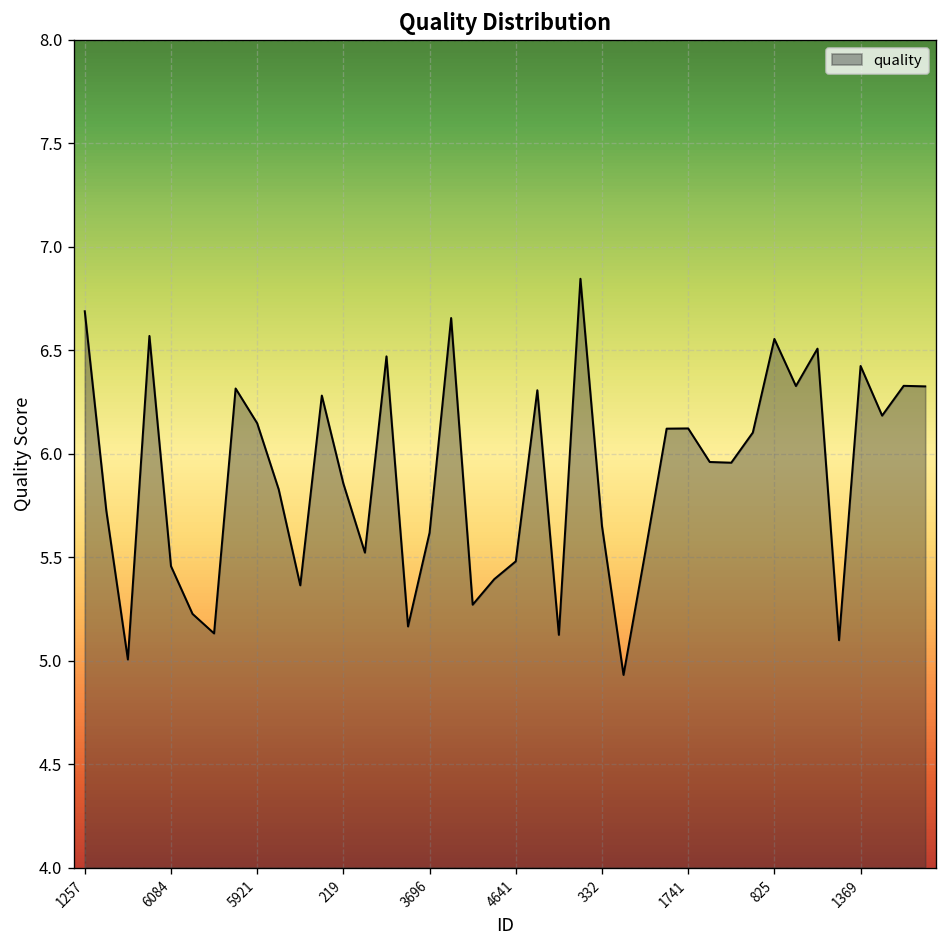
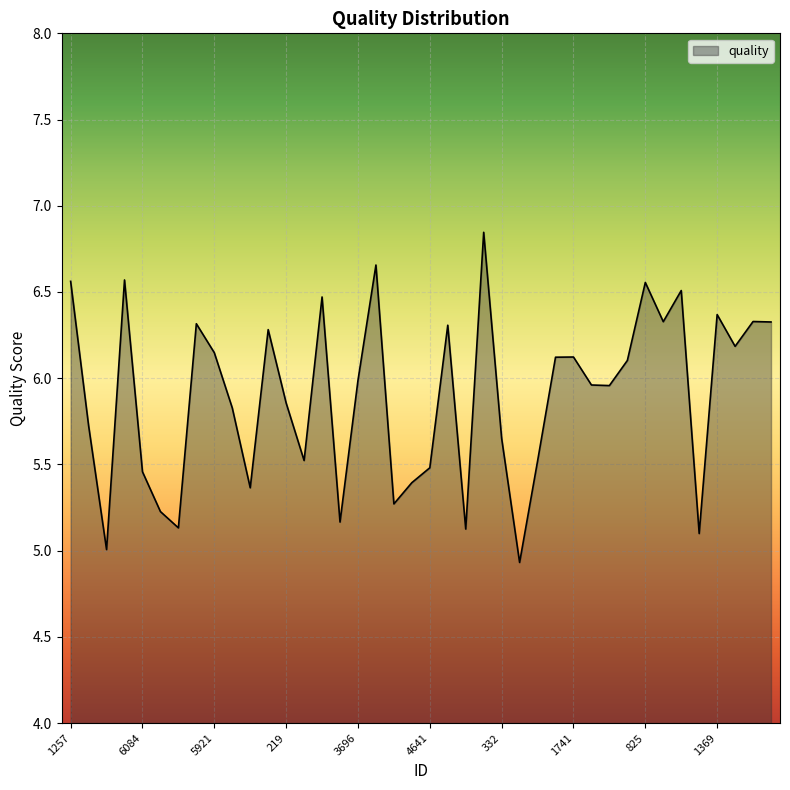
  {
-   "1257": 6.69,
+   "1257": 6.56,
    "6084": 5.46,
    "5921": 6.15,
    "219": 5.86,
-   "3696": 5.62,
+   "3696": 5.99,
    "4641": 5.48,
    "332": 5.65,
    "1741": 6.12,
    "825": 6.56,
-   "1369": 6.42
+   "1369": 6.37
  }
